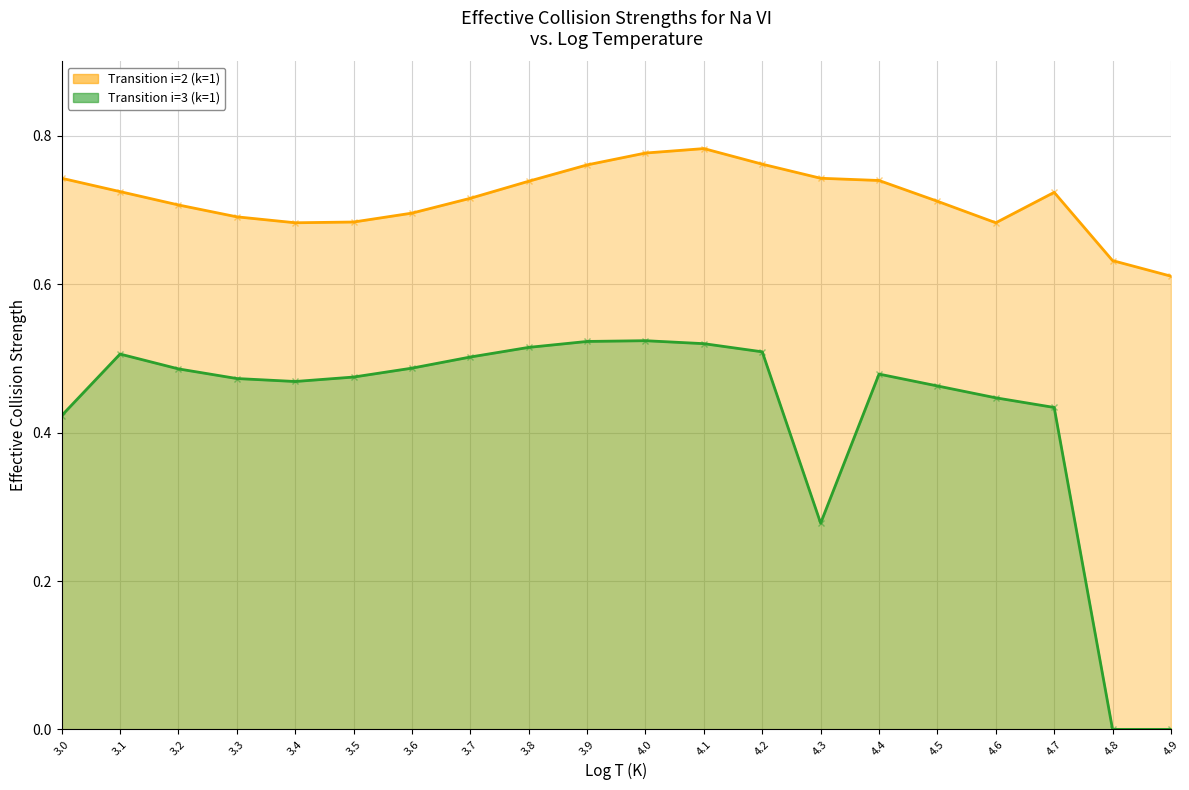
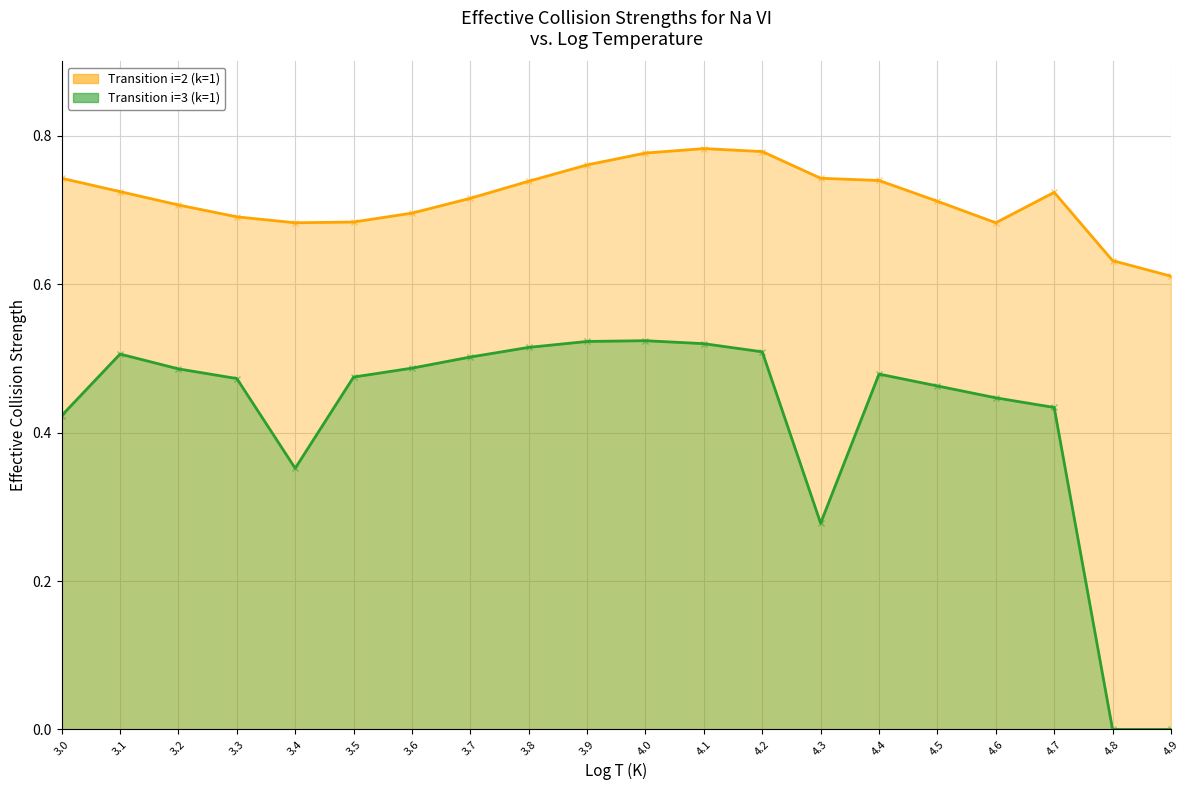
  {
    "Transition i=2 (k=1)": {
      "3.0": 0.74,
      "3.1": 0.73,
      "3.2": 0.71,
      "3.3": 0.69,
      "3.4": 0.68,
      "3.5": 0.68,
      "3.6": 0.70,
      "3.7": 0.72,
      "3.8": 0.74,
      "3.9": 0.76,
      "4.0": 0.78,
      "4.1": 0.78,
-     "4.2": 0.76,
+     "4.2": 0.78,
      "4.3": 0.74,
      "4.4": 0.74,
      "4.5": 0.71,
      "4.6": 0.68,
      "4.7": 0.72,
      "4.8": 0.63,
      "4.9": 0.61
    },
    "Transition i=3 (k=1)": {
      "3.0": 0.42,
      "3.1": 0.51,
      "3.2": 0.49,
      "3.3": 0.47,
-     "3.4": 0.47,
+     "3.4": 0.35,
      "3.5": 0.48,
      "3.6": 0.49,
      "3.7": 0.50,
      "3.8": 0.52,
      "3.9": 0.52,
      "4.0": 0.52,
      "4.1": 0.52,
      "4.2": 0.51,
      "4.3": 0.28,
      "4.4": 0.48,
      "4.5": 0.46,
      "4.6": 0.45,
      "4.7": 0.43,
      "4.8": 0.00,
      "4.9": 0.00
    }
  }
